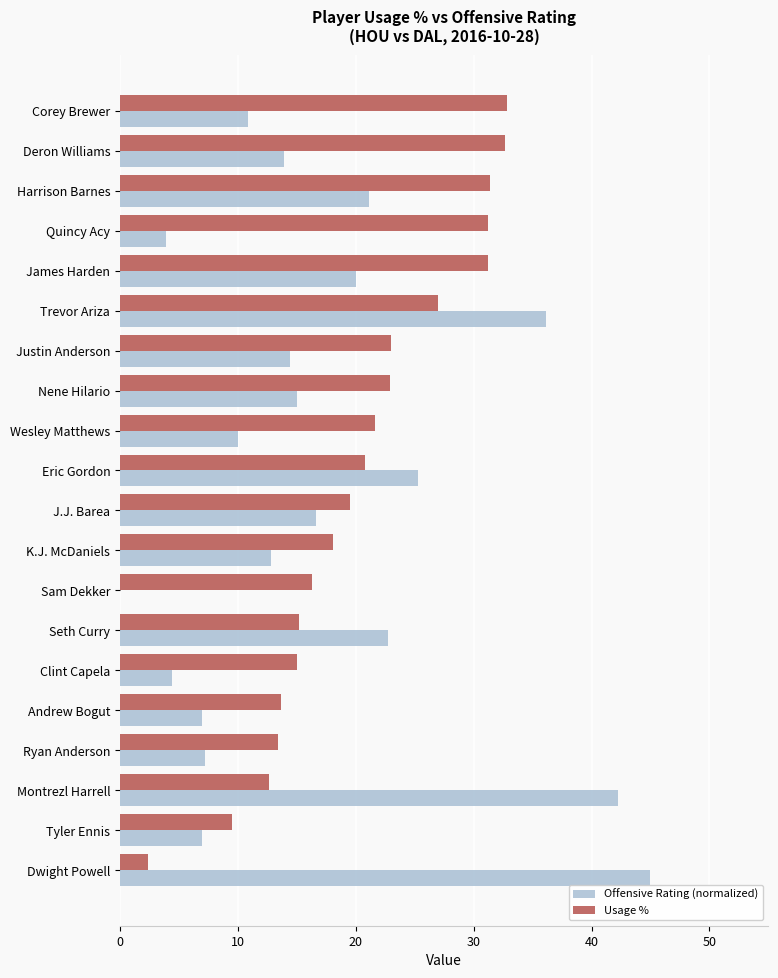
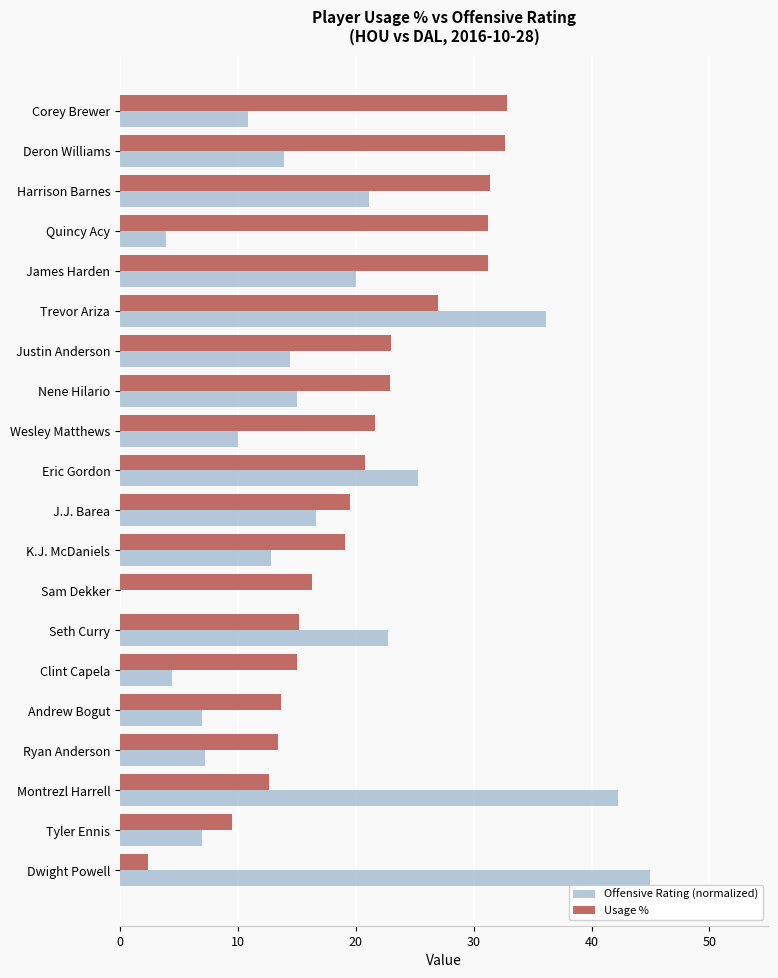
  {
    "Offensive Rating (normalized)": {
      "Corey Brewer": 10.8,
      "Deron Williams": 13.9,
      "Harrison Barnes": 21.1,
      "Quincy Acy": 3.9,
      "James Harden": 20.0,
      "Trevor Ariza": 36.1,
      "Justin Anderson": 14.4,
      "Nene Hilario": 15.0,
      "Wesley Matthews": 10.0,
      "Eric Gordon": 25.3,
      "J.J. Barea": 16.7,
      "K.J. McDaniels": 12.8,
      "Sam Dekker": 0.0,
      "Seth Curry": 22.8,
      "Clint Capela": 4.4,
      "Andrew Bogut": 6.9,
      "Ryan Anderson": 7.2,
      "Montrezl Harrell": 42.2,
      "Tyler Ennis": 6.9,
      "Dwight Powell": 45.0
    },
    "Usage %": {
      "Corey Brewer": 32.8,
      "Deron Williams": 32.7,
      "Harrison Barnes": 31.4,
      "Quincy Acy": 31.2,
      "James Harden": 31.2,
      "Trevor Ariza": 27.0,
      "Justin Anderson": 23.0,
      "Nene Hilario": 22.9,
      "Wesley Matthews": 21.6,
      "Eric Gordon": 20.8,
      "J.J. Barea": 19.5,
-     "K.J. McDaniels": 18.1,
+     "K.J. McDaniels": 19.1,
      "Sam Dekker": 16.3,
      "Seth Curry": 15.2,
      "Clint Capela": 15.0,
      "Andrew Bogut": 13.7,
      "Ryan Anderson": 13.4,
      "Montrezl Harrell": 12.6,
      "Tyler Ennis": 9.5,
      "Dwight Powell": 2.4
    }
  }
